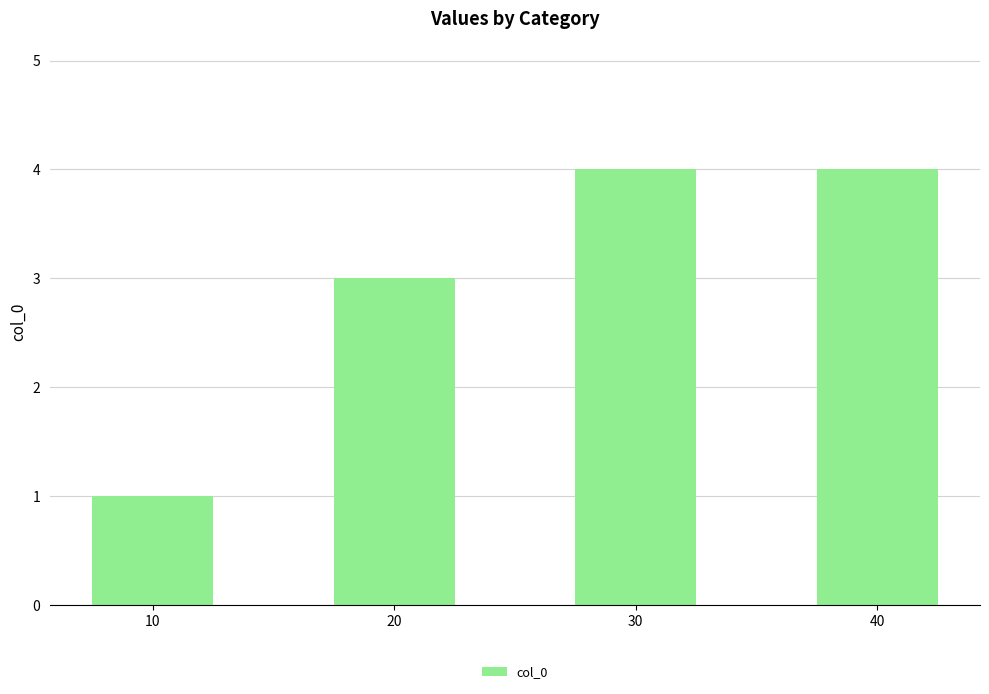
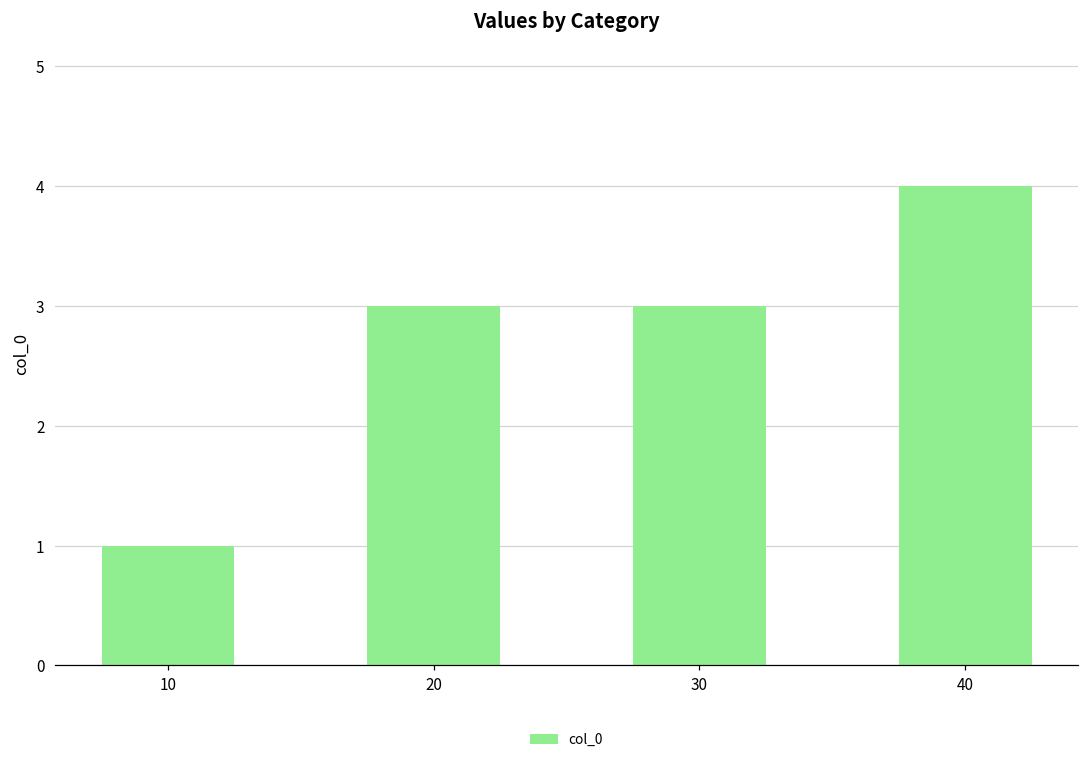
  {
    "10": 1,
    "20": 3,
-   "30": 4,
+   "30": 3,
    "40": 4
  }
